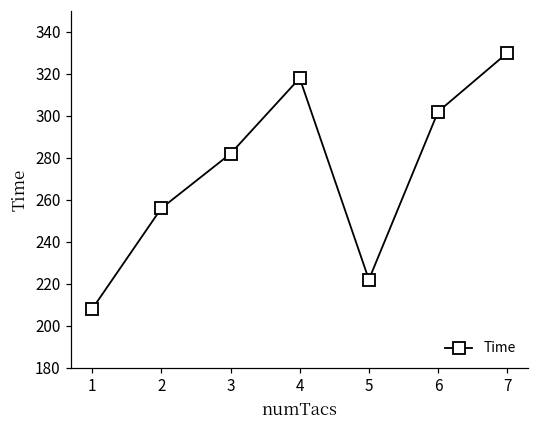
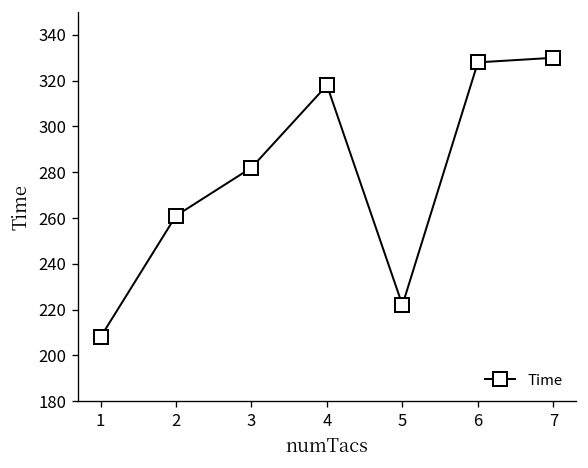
  {
    "1": 208,
-   "2": 256,
+   "2": 261,
    "3": 282,
    "4": 318,
    "5": 222,
-   "6": 302,
+   "6": 328,
    "7": 330
  }
